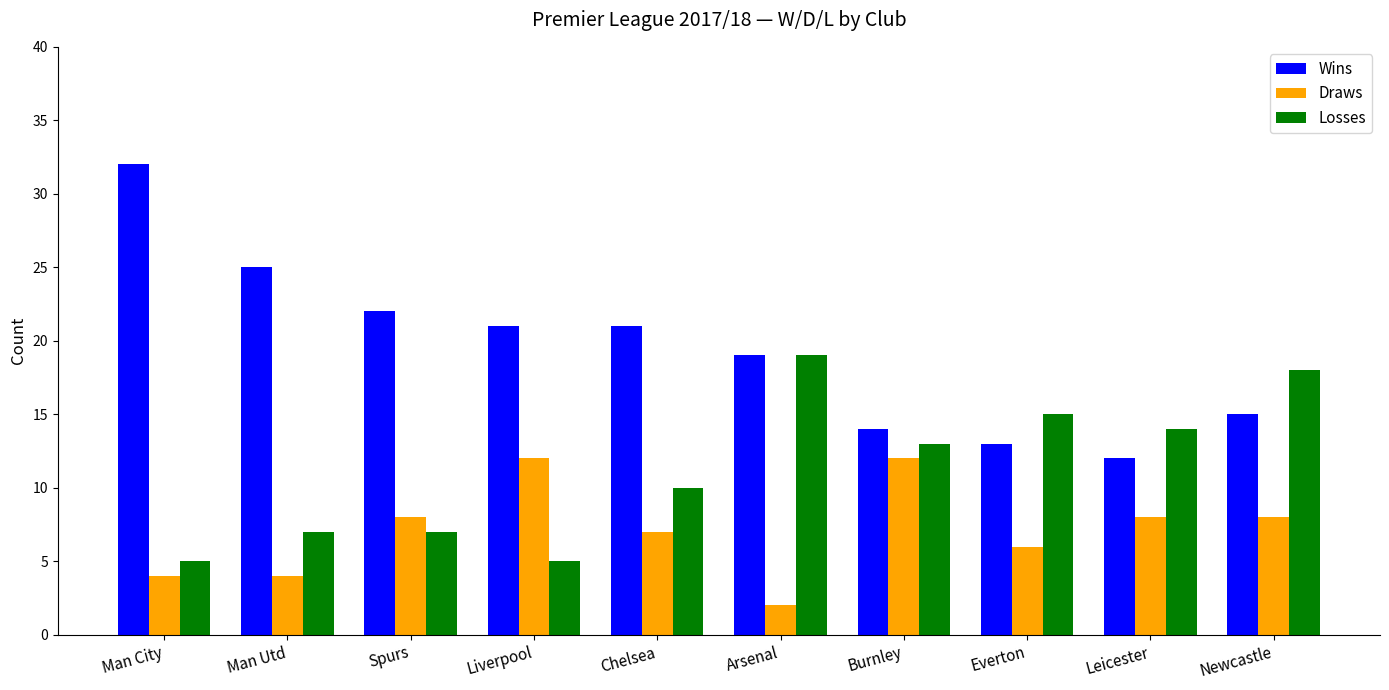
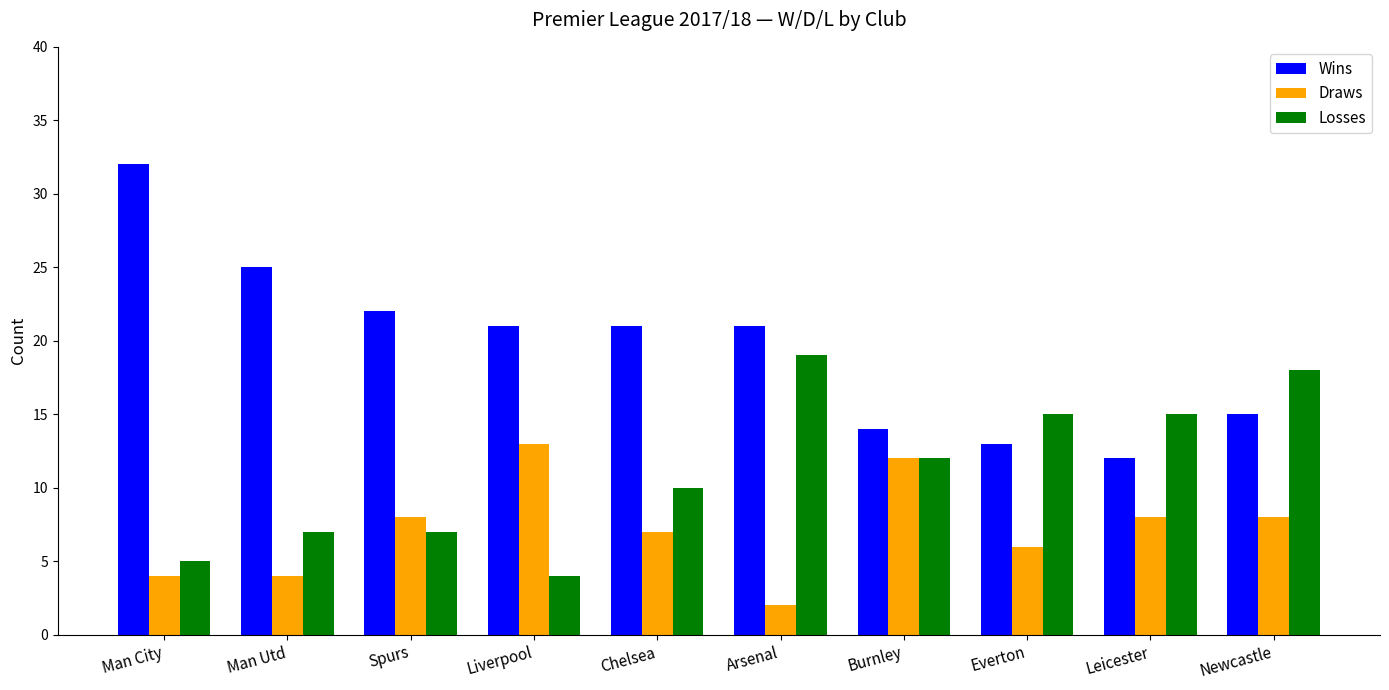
  {
    "Wins": {
      "Man City": 32,
      "Man Utd": 25,
      "Spurs": 22,
      "Liverpool": 21,
      "Chelsea": 21,
-     "Arsenal": 19,
+     "Arsenal": 21,
      "Burnley": 14,
      "Everton": 13,
      "Leicester": 12,
      "Newcastle": 15
    },
    "Draws": {
      "Man City": 4,
      "Man Utd": 4,
      "Spurs": 8,
-     "Liverpool": 12,
+     "Liverpool": 13,
      "Chelsea": 7,
      "Arsenal": 2,
      "Burnley": 12,
      "Everton": 6,
      "Leicester": 8,
      "Newcastle": 8
    },
    "Losses": {
      "Man City": 5,
      "Man Utd": 7,
      "Spurs": 7,
-     "Liverpool": 5,
+     "Liverpool": 4,
      "Chelsea": 10,
      "Arsenal": 19,
-     "Burnley": 13,
+     "Burnley": 12,
      "Everton": 15,
-     "Leicester": 14,
+     "Leicester": 15,
      "Newcastle": 18
    }
  }
